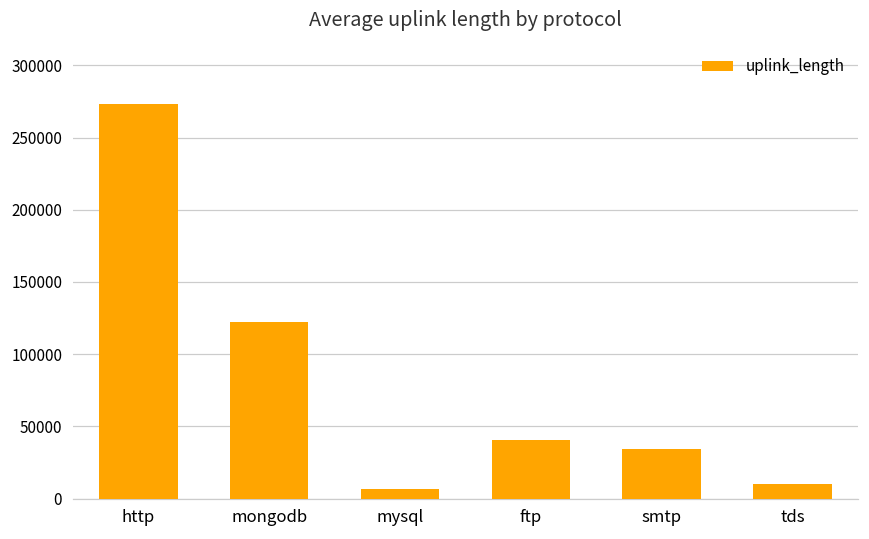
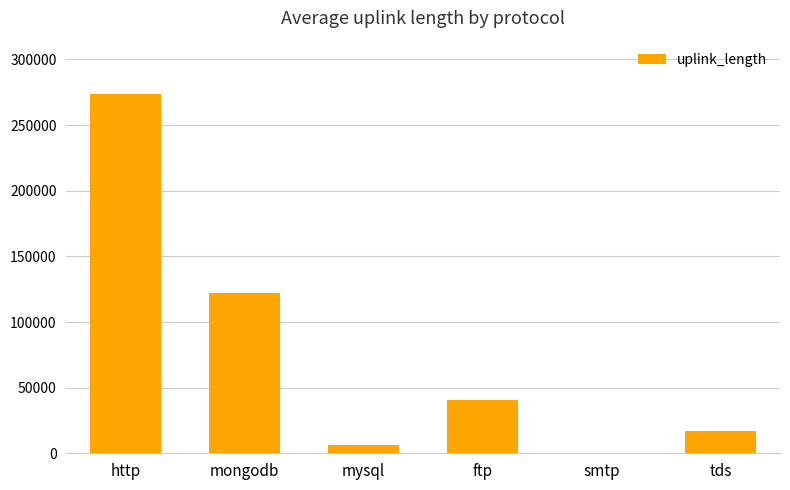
  {
    "http": 273000,
    "mongodb": 122000,
    "mysql": 6000,
    "ftp": 40000,
-   "smtp": 34000,
-   "tds": 10000
+   "smtp": 0,
+   "tds": 17000
  }
